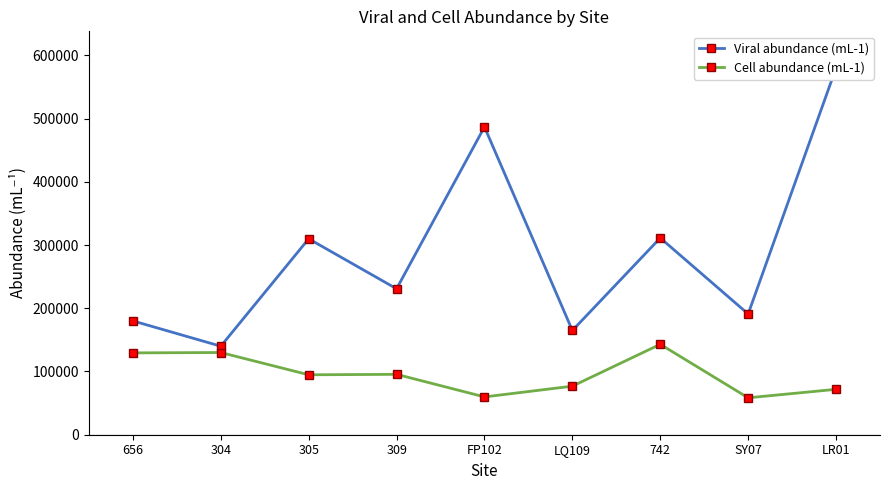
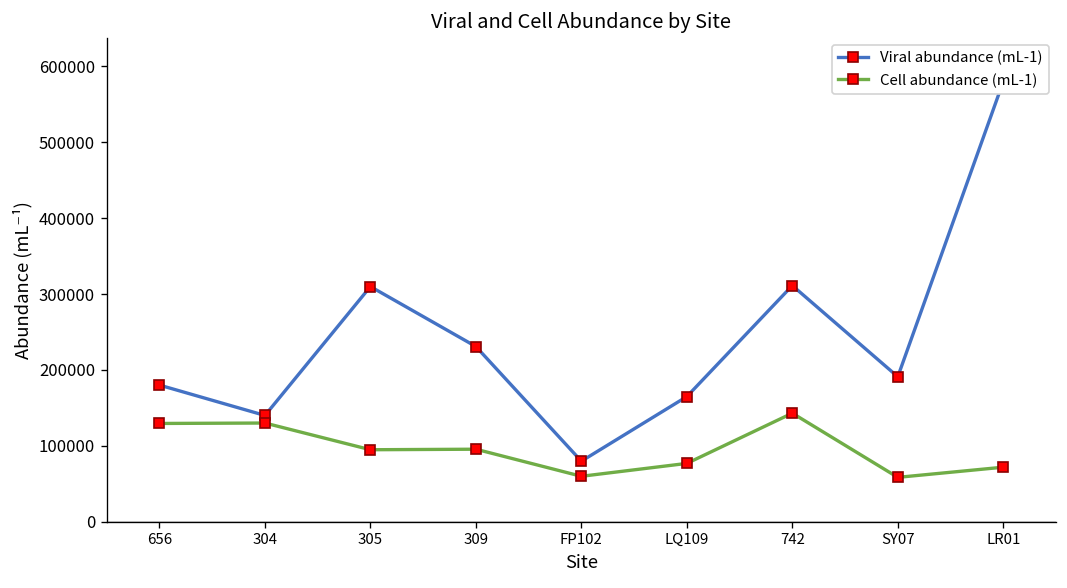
  {
    "Viral abundance (mL-1)": {
      "656": 180000,
      "304": 140000,
      "305": 310000,
      "309": 230000,
-     "FP102": 490000,
+     "FP102": 80000,
      "LQ109": 160000,
      "742": 310000,
      "SY07": 190000
    },
    "Cell abundance (mL-1)": {
      "656": 130000,
      "304": 130000,
      "305": 90000,
      "309": 100000,
      "FP102": 60000,
      "LQ109": 80000,
      "742": 140000,
      "SY07": 60000,
      "LR01": 70000
    }
  }
